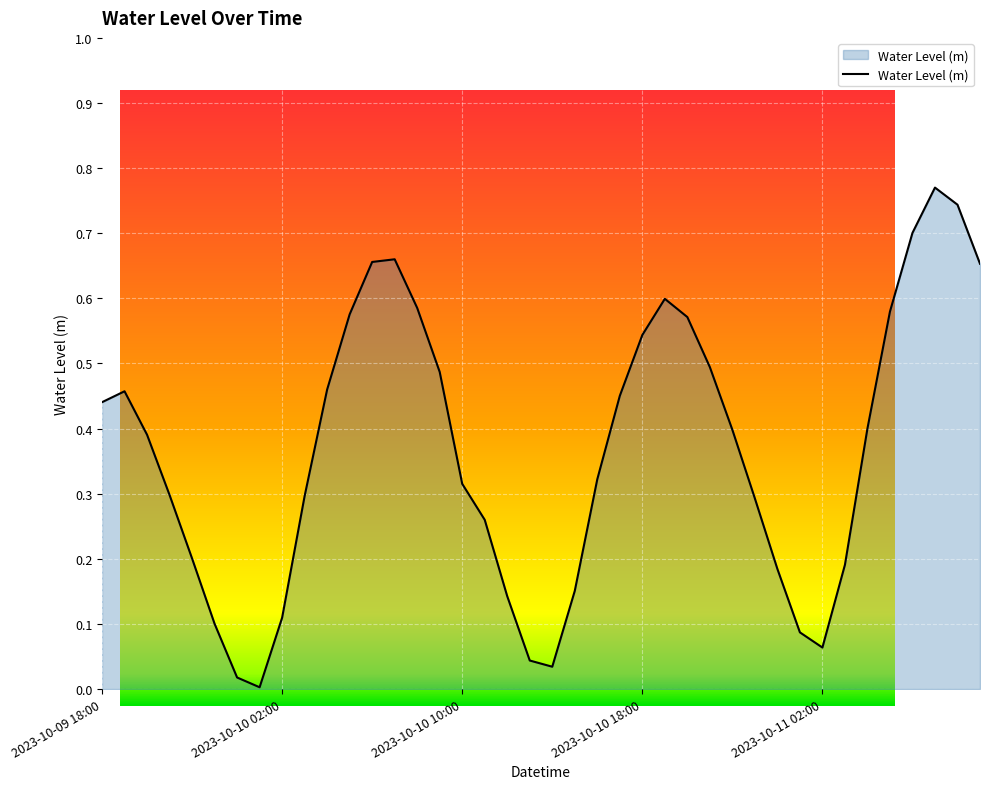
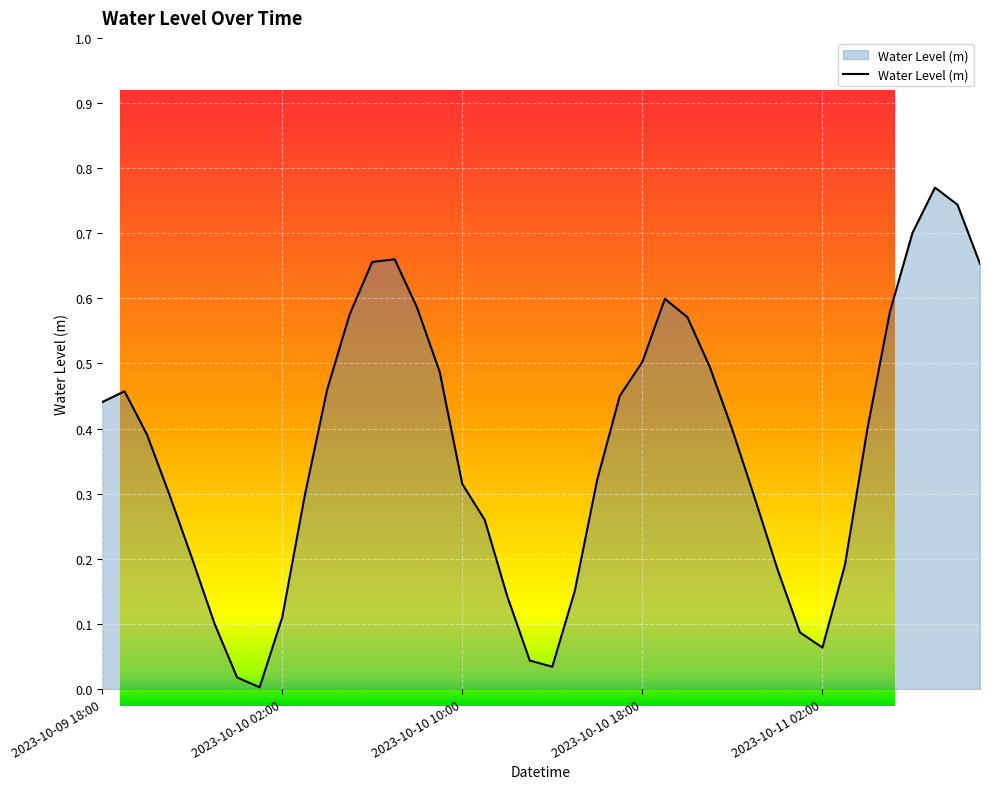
  {
    "2023-10-09 18:00": 0.44,
    "2023-10-10 02:00": 0.11,
    "2023-10-10 10:00": 0.32,
-   "2023-10-10 18:00": 0.54,
+   "2023-10-10 18:00": 0.50,
    "2023-10-11 02:00": 0.06
  }
